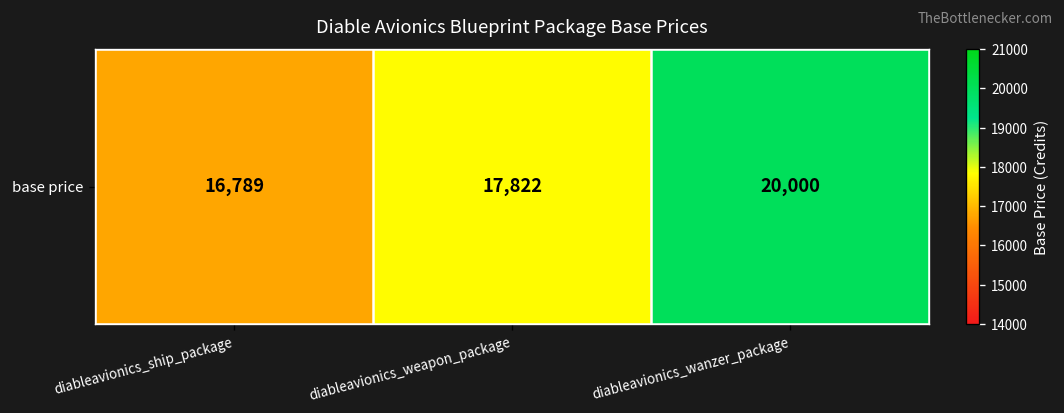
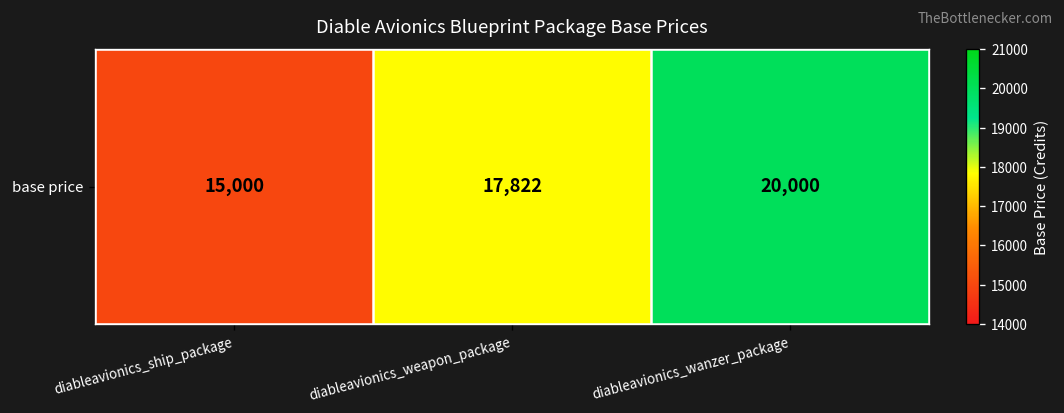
  {
    "base price": {
-     "diableavionics_ship_package": "16,789",
+     "diableavionics_ship_package": "15,000",
      "diableavionics_weapon_package": "17,822",
      "diableavionics_wanzer_package": "20,000"
    }
  }
